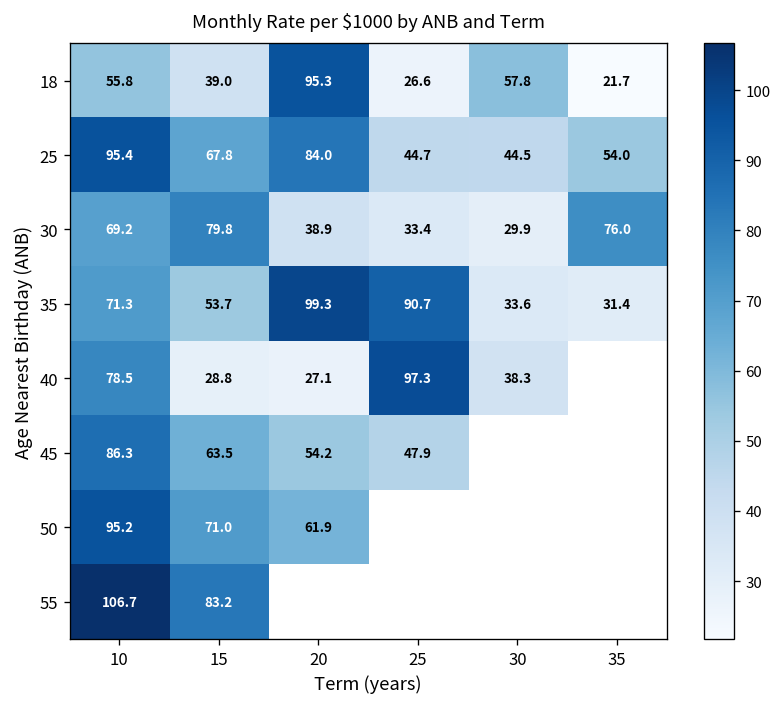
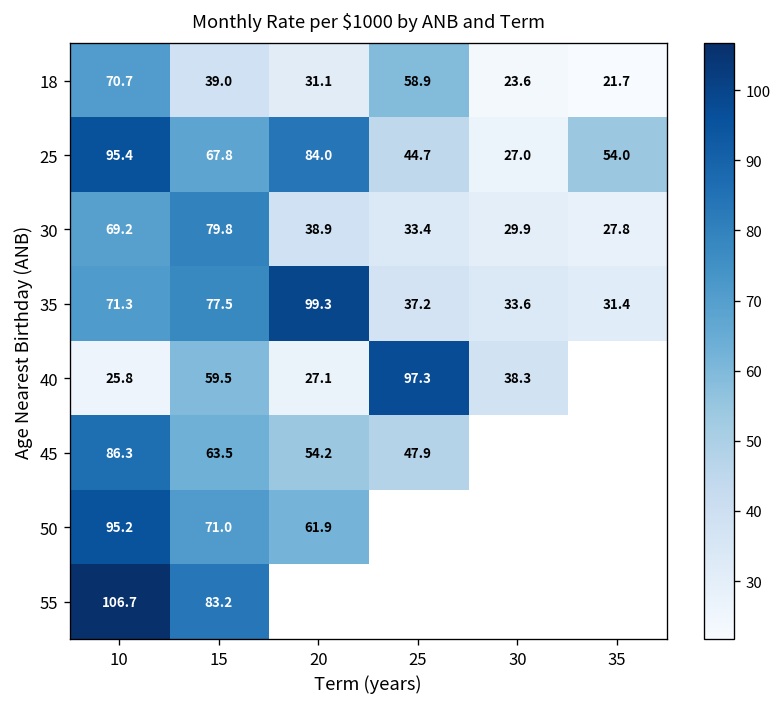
  {
    "18": {
-     "10": 55.8,
+     "10": 70.7,
      "15": 39.0,
-     "20": 95.3,
-     "25": 26.6,
-     "30": 57.8,
+     "20": 31.1,
+     "25": 58.9,
+     "30": 23.6,
      "35": 21.7
    },
    "25": {
      "10": 95.4,
      "15": 67.8,
      "20": 84.0,
      "25": 44.7,
-     "30": 44.5,
+     "30": 27.0,
      "35": 54.0
    },
    "30": {
      "10": 69.2,
      "15": 79.8,
      "20": 38.9,
      "25": 33.4,
      "30": 29.9,
-     "35": 76.0
+     "35": 27.8
    },
    "35": {
      "10": 71.3,
-     "15": 53.7,
+     "15": 77.5,
      "20": 99.3,
-     "25": 90.7,
+     "25": 37.2,
      "30": 33.6,
      "35": 31.4
    },
    "40": {
-     "10": 78.5,
-     "15": 28.8,
+     "10": 25.8,
+     "15": 59.5,
      "20": 27.1,
      "25": 97.3,
      "30": 38.3
    },
    "45": {
      "10": 86.3,
      "15": 63.5,
      "20": 54.2,
      "25": 47.9
    },
    "50": {
      "10": 95.2,
      "15": 71.0,
      "20": 61.9
    },
    "55": {
      "10": 106.7,
      "15": 83.2
    }
  }
